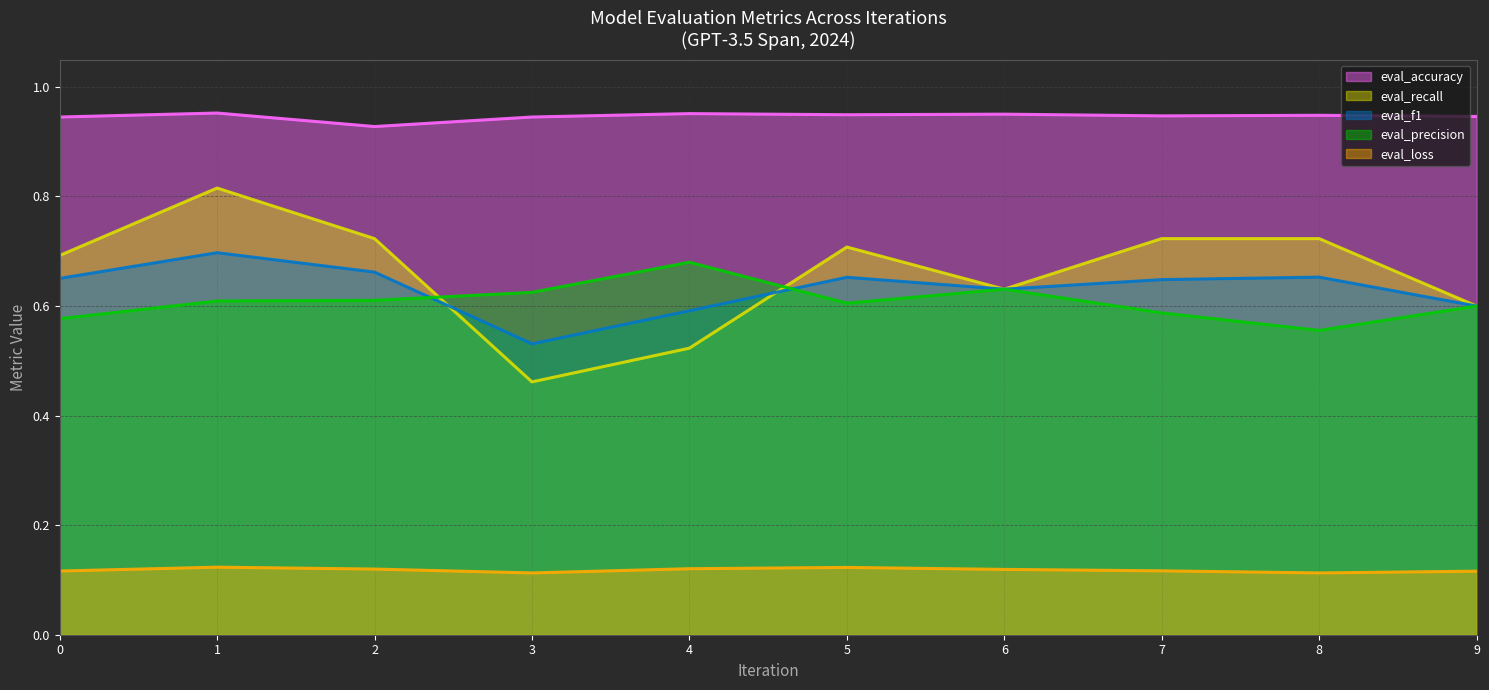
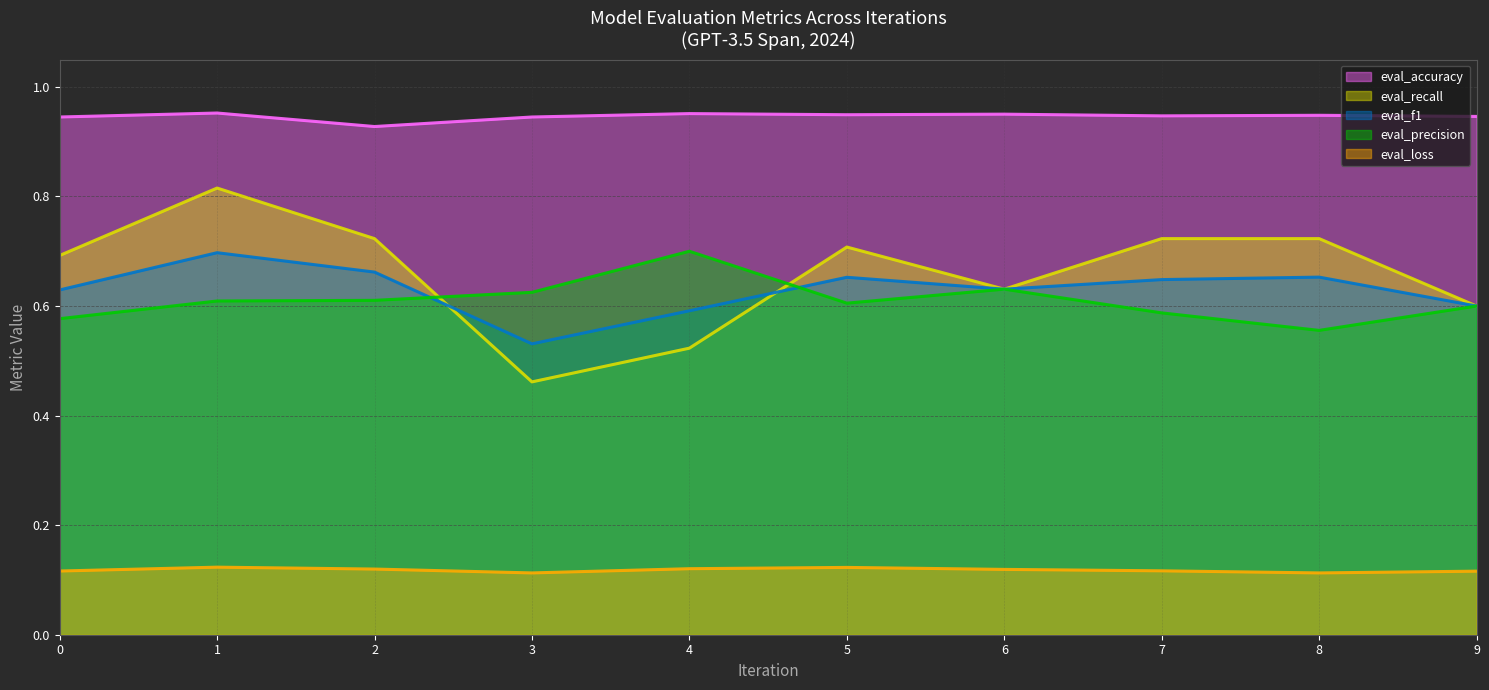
  {
    "eval_accuracy": {
      "0": 0.95,
      "1": 0.95,
      "2": 0.93,
      "3": 0.95,
      "4": 0.95,
      "5": 0.95,
      "6": 0.95,
      "7": 0.95,
      "8": 0.95,
      "9": 0.95
    },
    "eval_f1": {
-     "0": 0.65,
+     "0": 0.63,
      "1": 0.70,
      "2": 0.66,
      "3": 0.53,
      "4": 0.59,
      "5": 0.65,
      "7": 0.65,
      "8": 0.65
    },
    "eval_precision": {
      "0": 0.58,
      "1": 0.61,
      "2": 0.61,
      "3": 0.63,
-     "4": 0.68,
+     "4": 0.70,
      "5": 0.61,
      "7": 0.59,
      "8": 0.56
    }
  }
